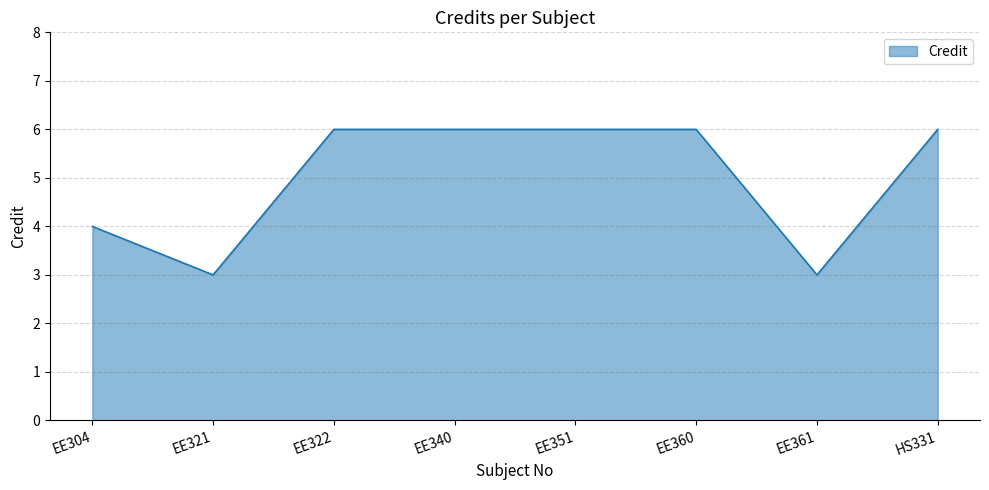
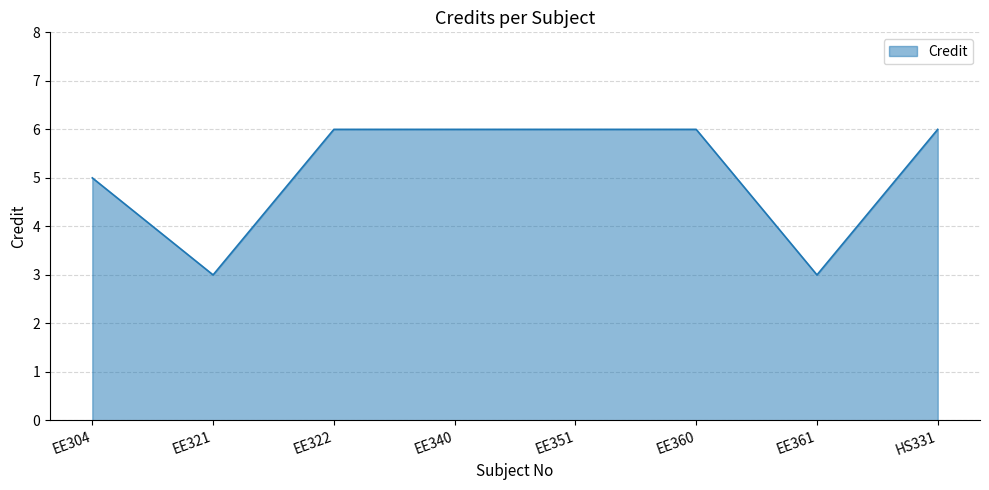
  {
-   "EE304": 4,
+   "EE304": 5,
    "EE321": 3,
    "EE322": 6,
    "EE340": 6,
    "EE351": 6,
    "EE360": 6,
    "EE361": 3,
    "HS331": 6
  }
